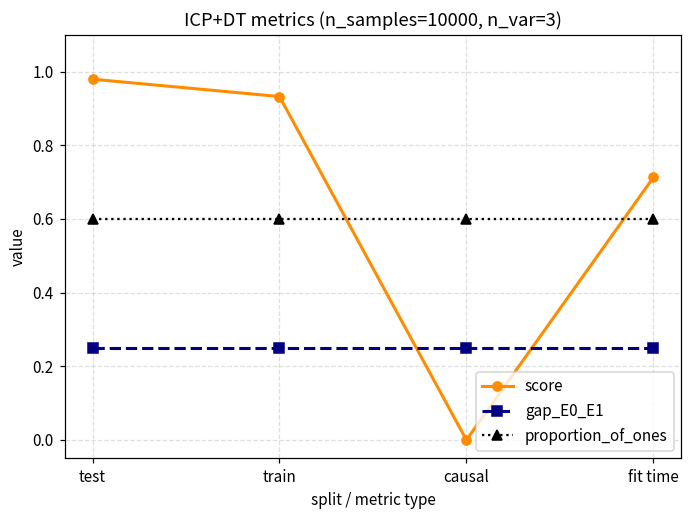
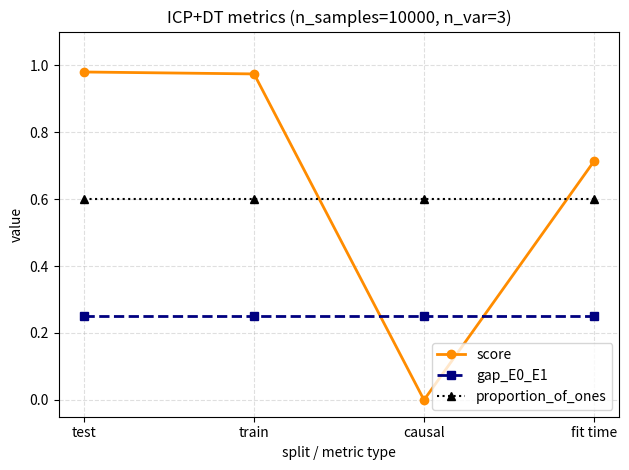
  {
    "score": {
      "test": 0.98,
-     "train": 0.93,
+     "train": 0.97,
      "causal": 0.00,
      "fit time": 0.71
    },
    "gap_E0_E1": {
      "test": 0.25,
      "train": 0.25,
      "causal": 0.25,
      "fit time": 0.25
    },
    "proportion_of_ones": {
      "test": 0.60,
      "train": 0.60,
      "causal": 0.60,
      "fit time": 0.60
    }
  }
